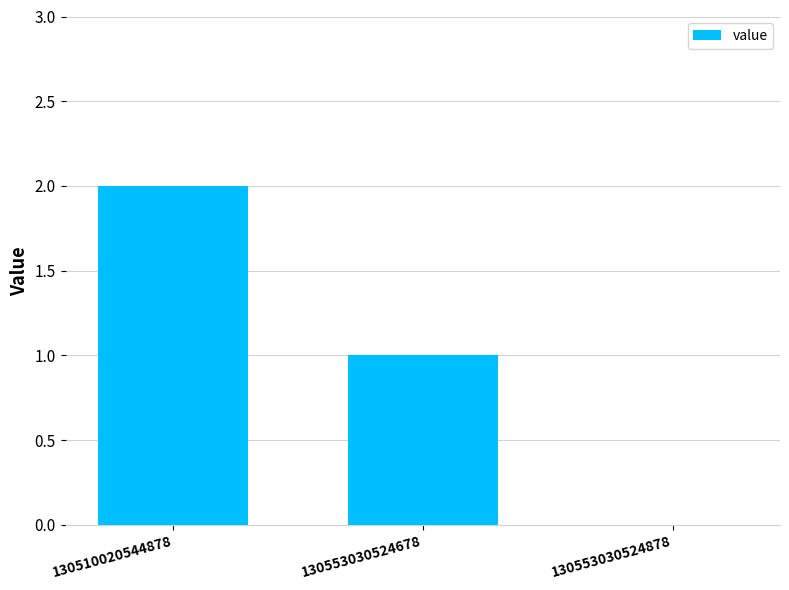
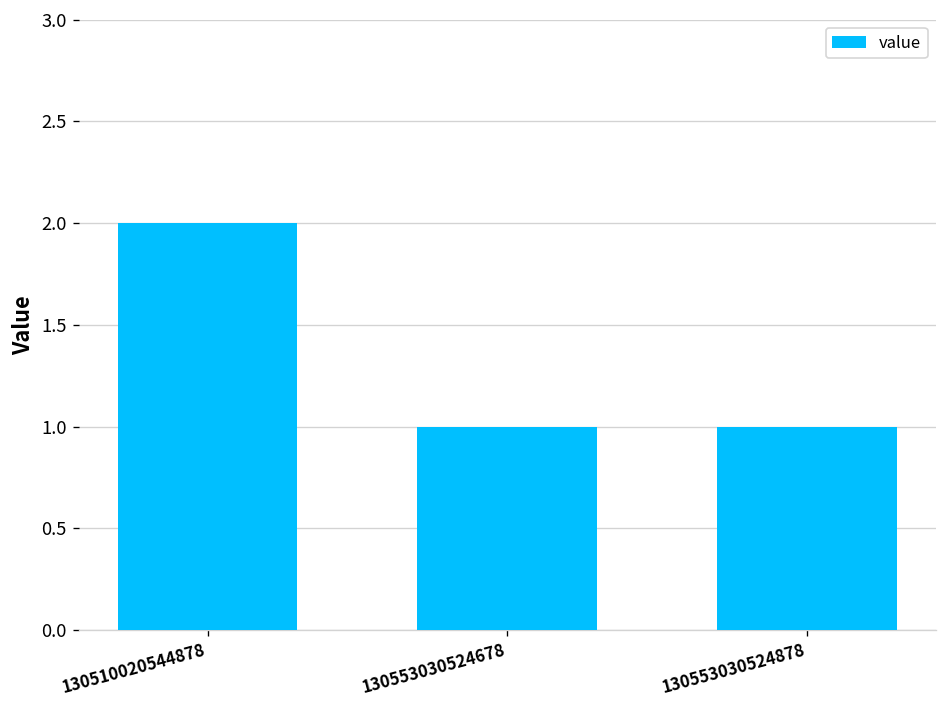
  {
    "130510020544878": 2,
    "130553030524678": 1,
-   "130553030524878": 0
+   "130553030524878": 1
  }
